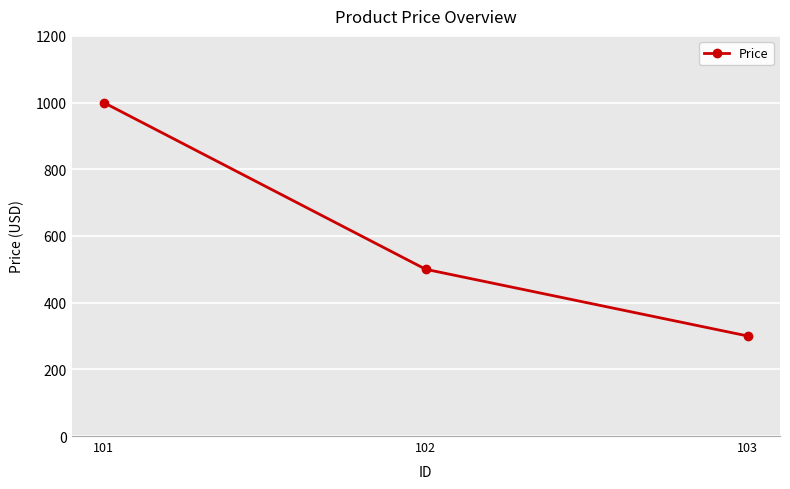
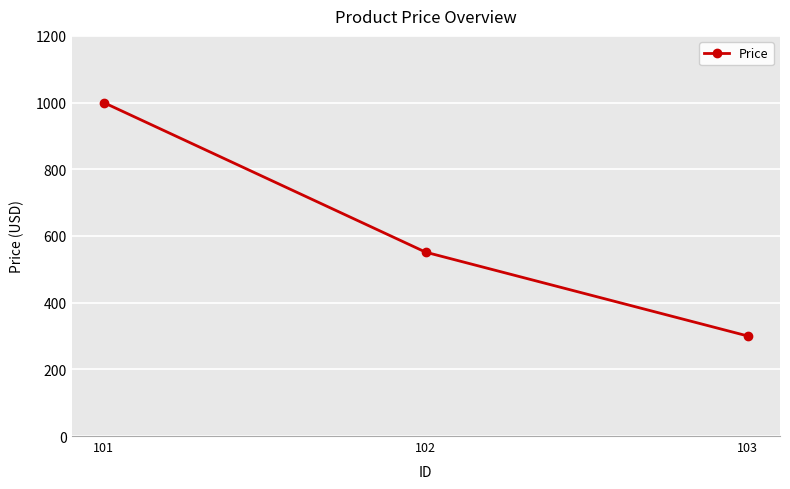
  {
    "101": 1000,
-   "102": 500,
+   "102": 550,
    "103": 300
  }
